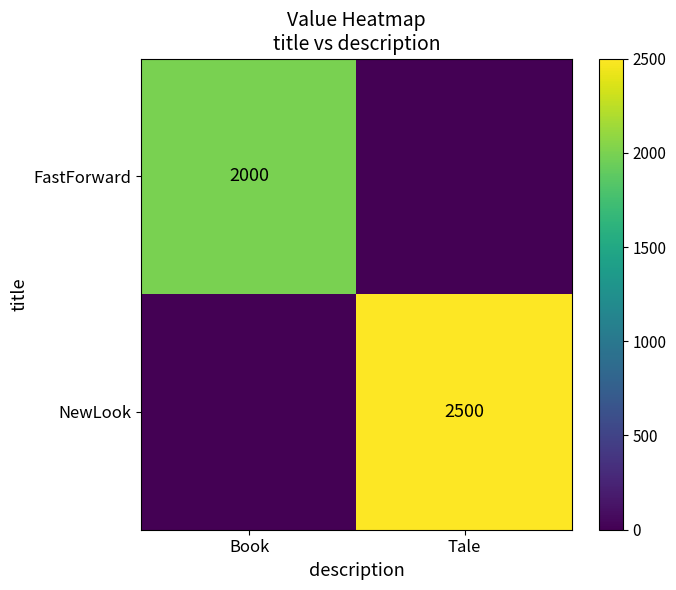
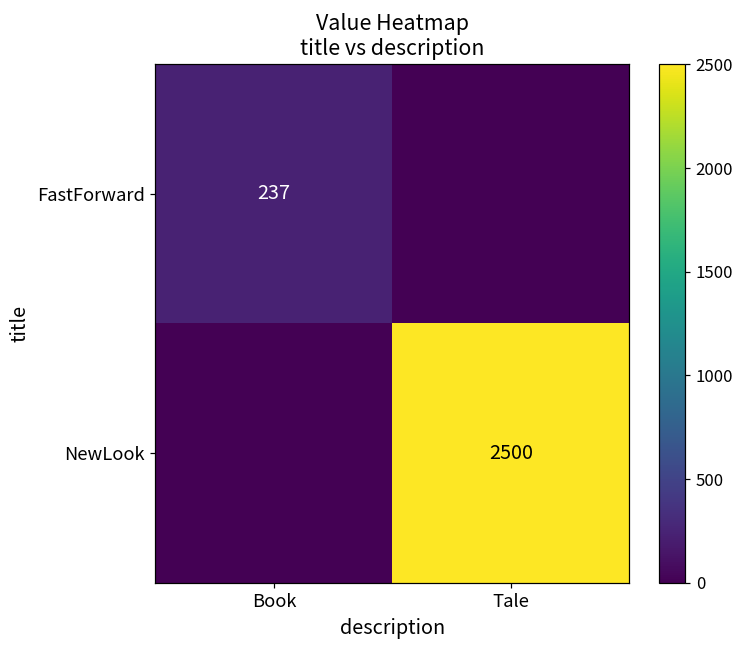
  {
    "FastForward": {
-     "Book": 2000
+     "Book": 237
    },
    "NewLook": {
      "Tale": 2500
    }
  }
